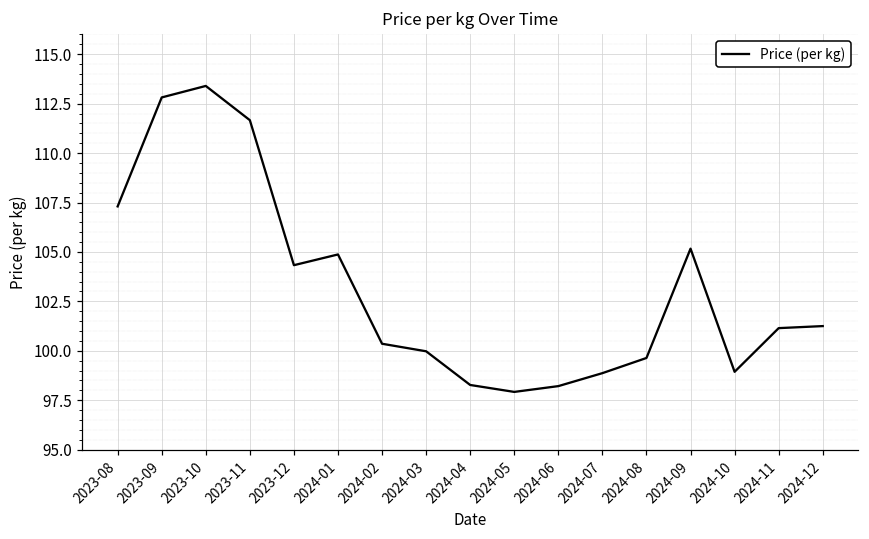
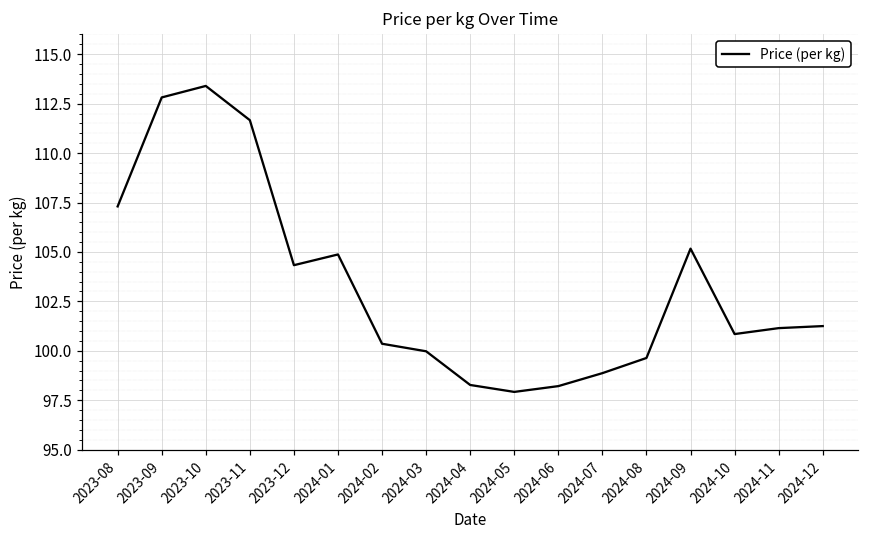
  {
    "2023-08": 107.3,
    "2023-09": 112.8,
    "2023-10": 113.4,
    "2023-11": 111.7,
    "2023-12": 104.3,
    "2024-01": 104.9,
    "2024-02": 100.4,
    "2024-03": 100.0,
    "2024-04": 98.3,
    "2024-05": 97.9,
    "2024-06": 98.2,
    "2024-07": 98.9,
    "2024-08": 99.6,
    "2024-09": 105.2,
-   "2024-10": 98.9,
+   "2024-10": 100.8,
    "2024-11": 101.1,
    "2024-12": 101.2
  }
